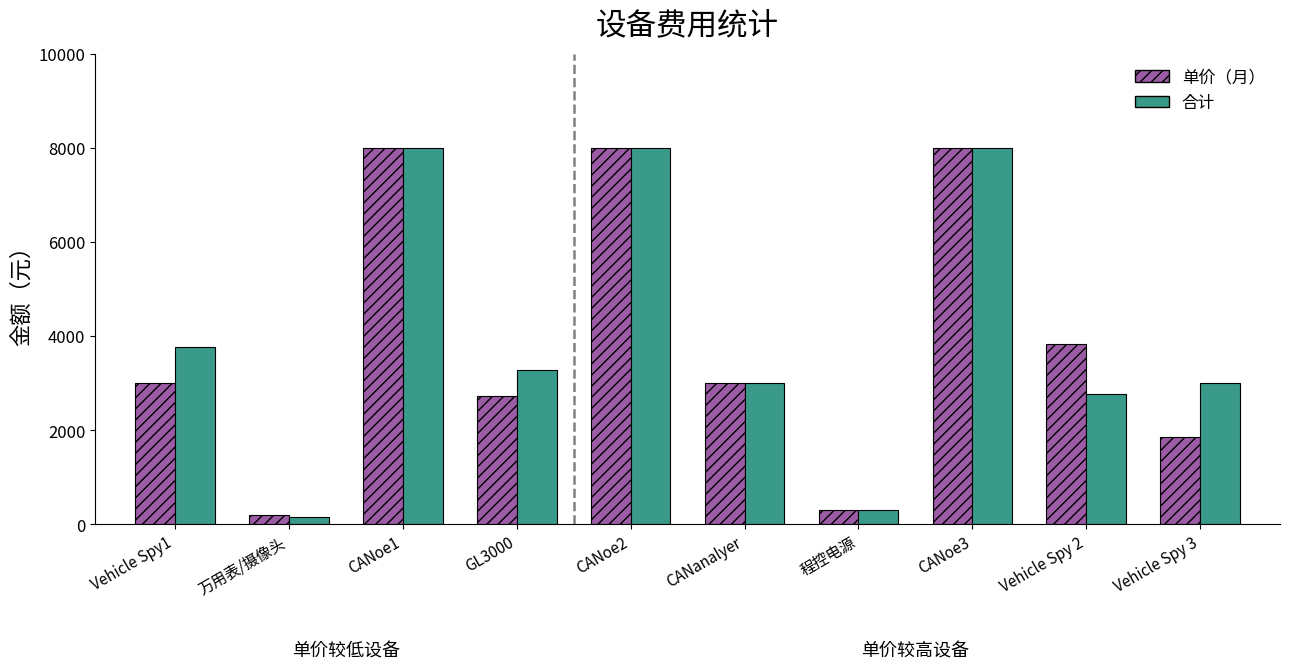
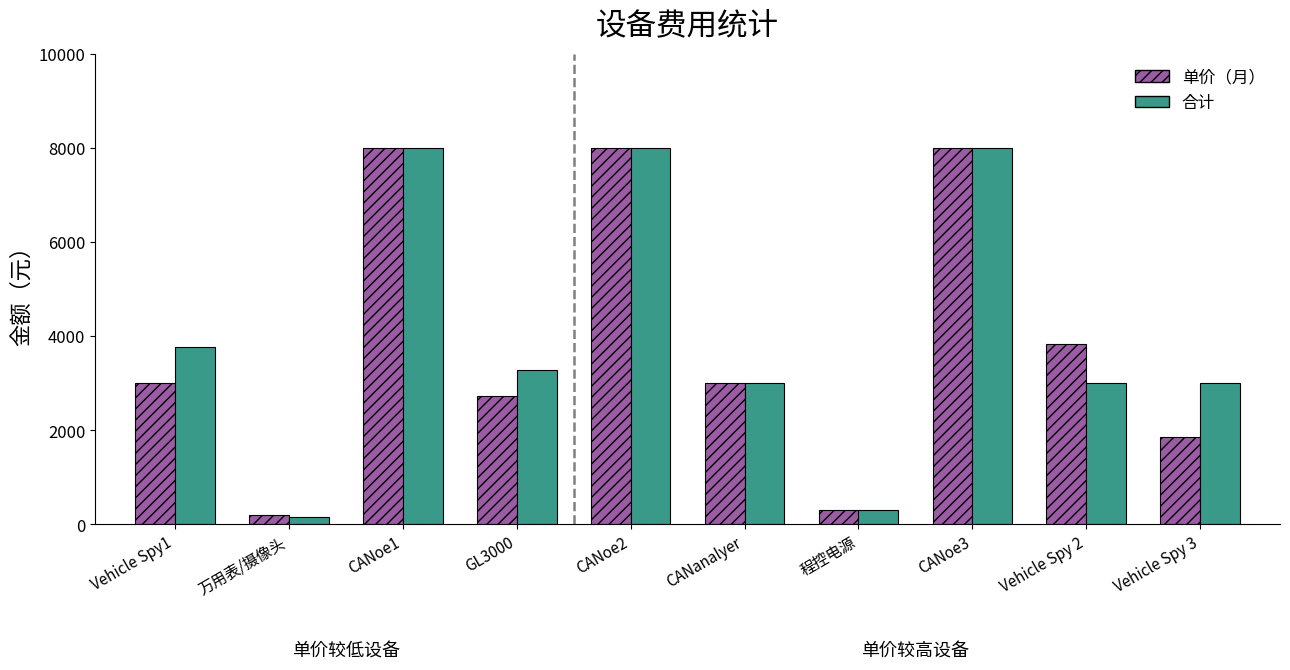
  {
    "单价（月）": {
      "Vehicle Spy1": 3000,
      "万用表/摄像头": 200,
      "CANoe1": 8000,
      "GL3000": 2700,
      "CANoe2": 8000,
      "CANanalyer": 3000,
      "程控电源": 300,
      "CANoe3": 8000,
      "Vehicle Spy 2": 3800,
      "Vehicle Spy 3": 1900
    },
    "合计": {
      "Vehicle Spy1": 3800,
      "万用表/摄像头": 200,
      "CANoe1": 8000,
      "GL3000": 3300,
      "CANoe2": 8000,
      "CANanalyer": 3000,
      "程控电源": 300,
      "CANoe3": 8000,
-     "Vehicle Spy 2": 2800,
+     "Vehicle Spy 2": 3000,
      "Vehicle Spy 3": 3000
    }
  }
